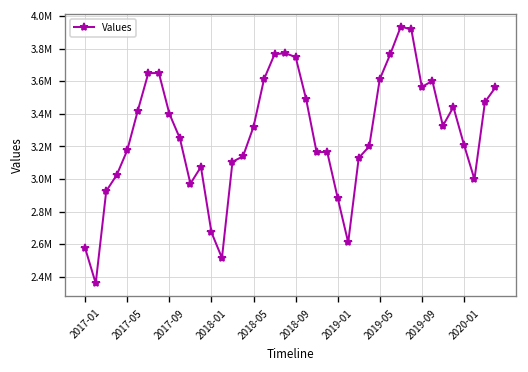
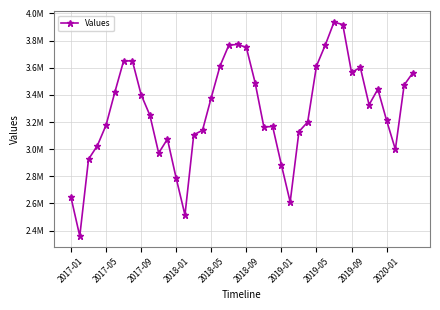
  {
-   "2017-01": 2570000,
+   "2017-01": 2640000,
    "2017-05": 3180000,
    "2017-09": 3400000,
-   "2018-01": 2670000,
-   "2018-05": 3320000,
+   "2018-01": 2790000,
+   "2018-05": 3380000,
    "2018-09": 3750000,
    "2019-01": 2880000,
    "2019-05": 3610000,
    "2019-09": 3560000,
    "2020-01": 3210000
  }
